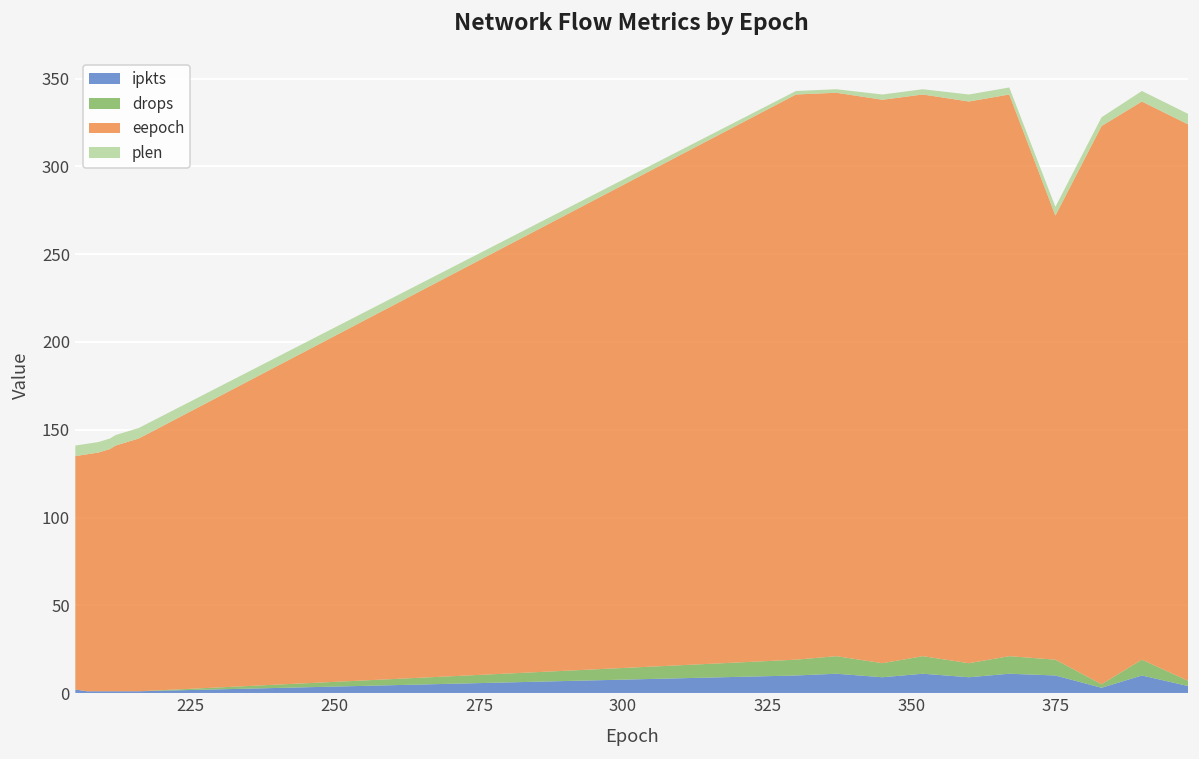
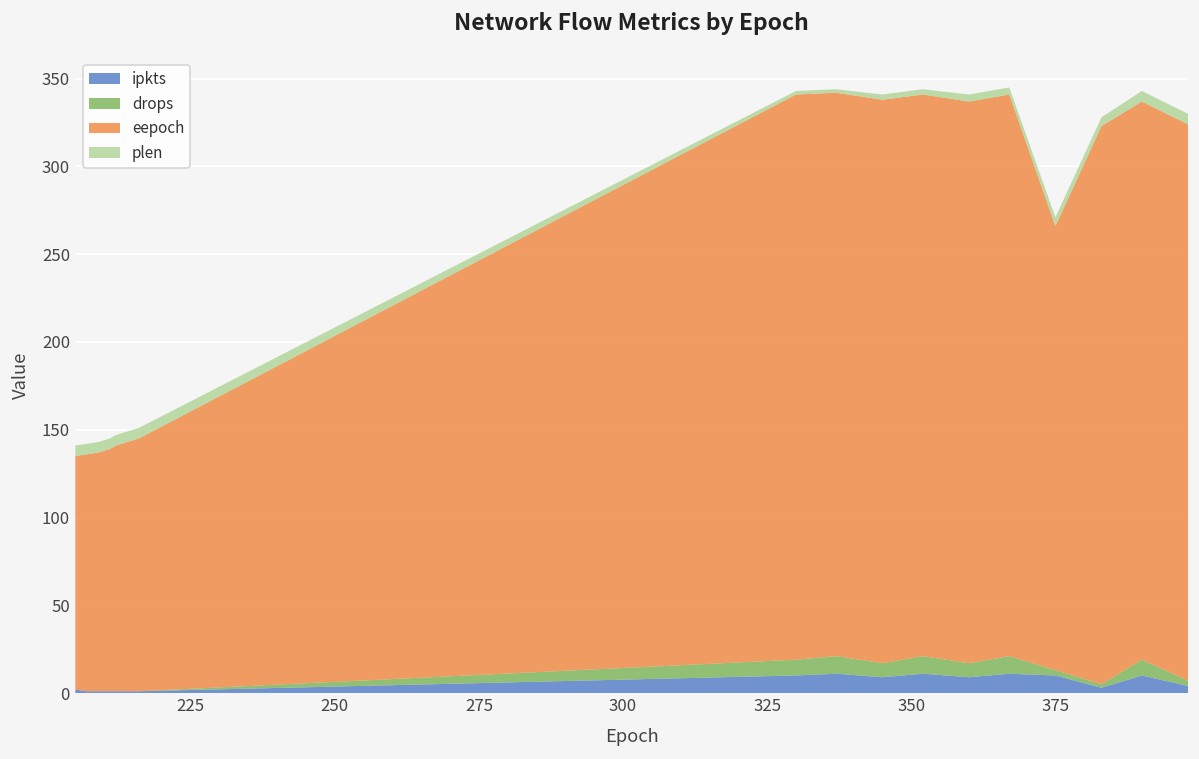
  {
    "ipkts": {
      "375": 10
    },
    "drops": {
-     "375": 9
+     "375": 3
    },
    "eepoch": {
      "375": 253
    },
    "plen": {
      "375": 5
    }
  }
